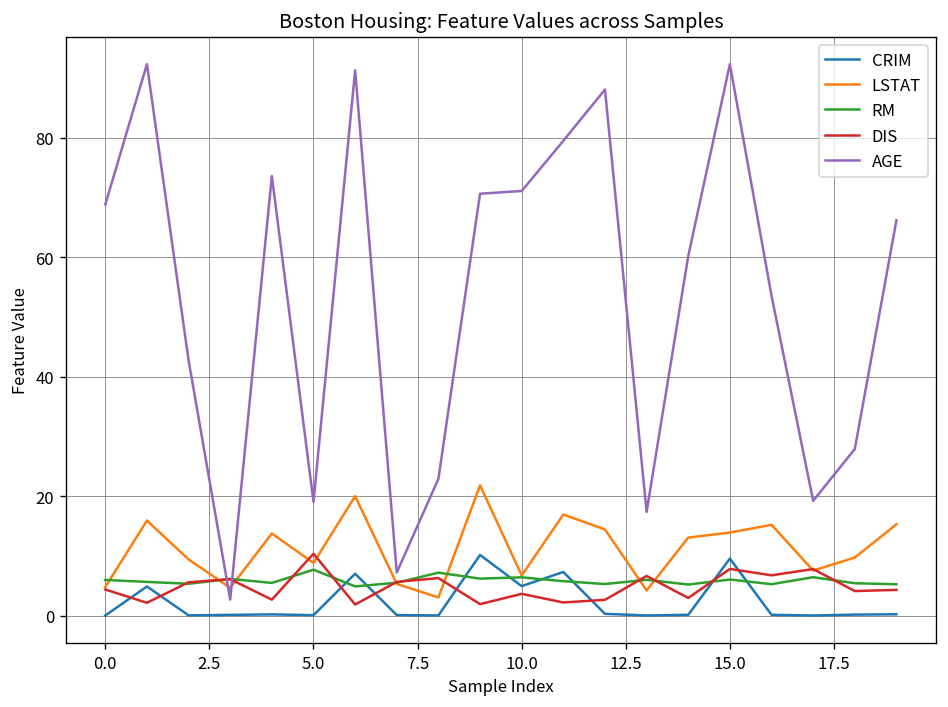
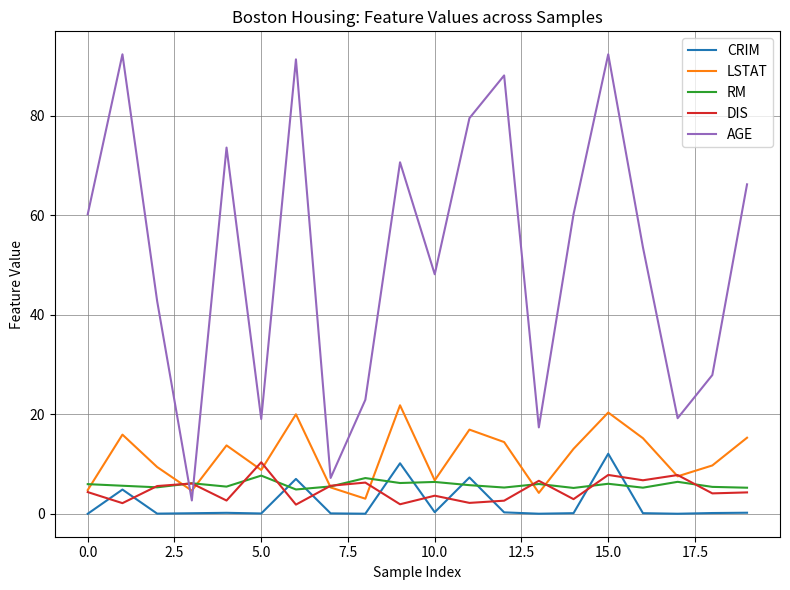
  {
    "CRIM": {
      "0.0": 0,
      "5.0": 0,
-     "10.0": 5,
-     "15.0": 10
+     "10.0": 0,
+     "15.0": 12
    },
    "LSTAT": {
      "5.0": 9,
-     "15.0": 14
+     "15.0": 20
    },
    "RM": {
      "0.0": 6,
      "5.0": 8,
      "15.0": 6
    },
    "DIS": {
      "5.0": 10,
      "10.0": 4,
      "15.0": 8
    },
    "AGE": {
-     "0.0": 69,
+     "0.0": 60,
      "5.0": 19,
-     "10.0": 71,
+     "10.0": 48,
      "15.0": 92
    }
  }
